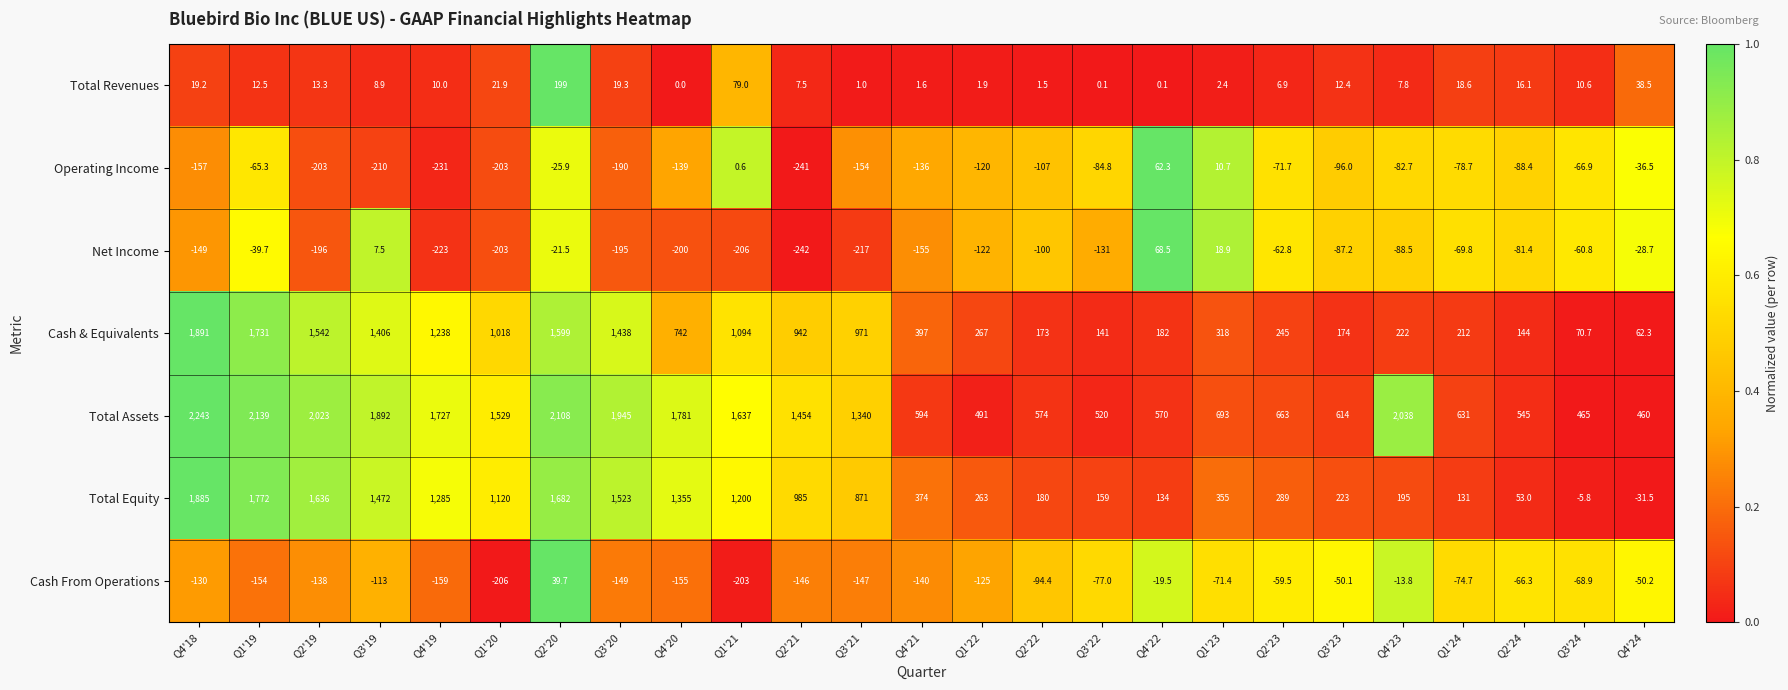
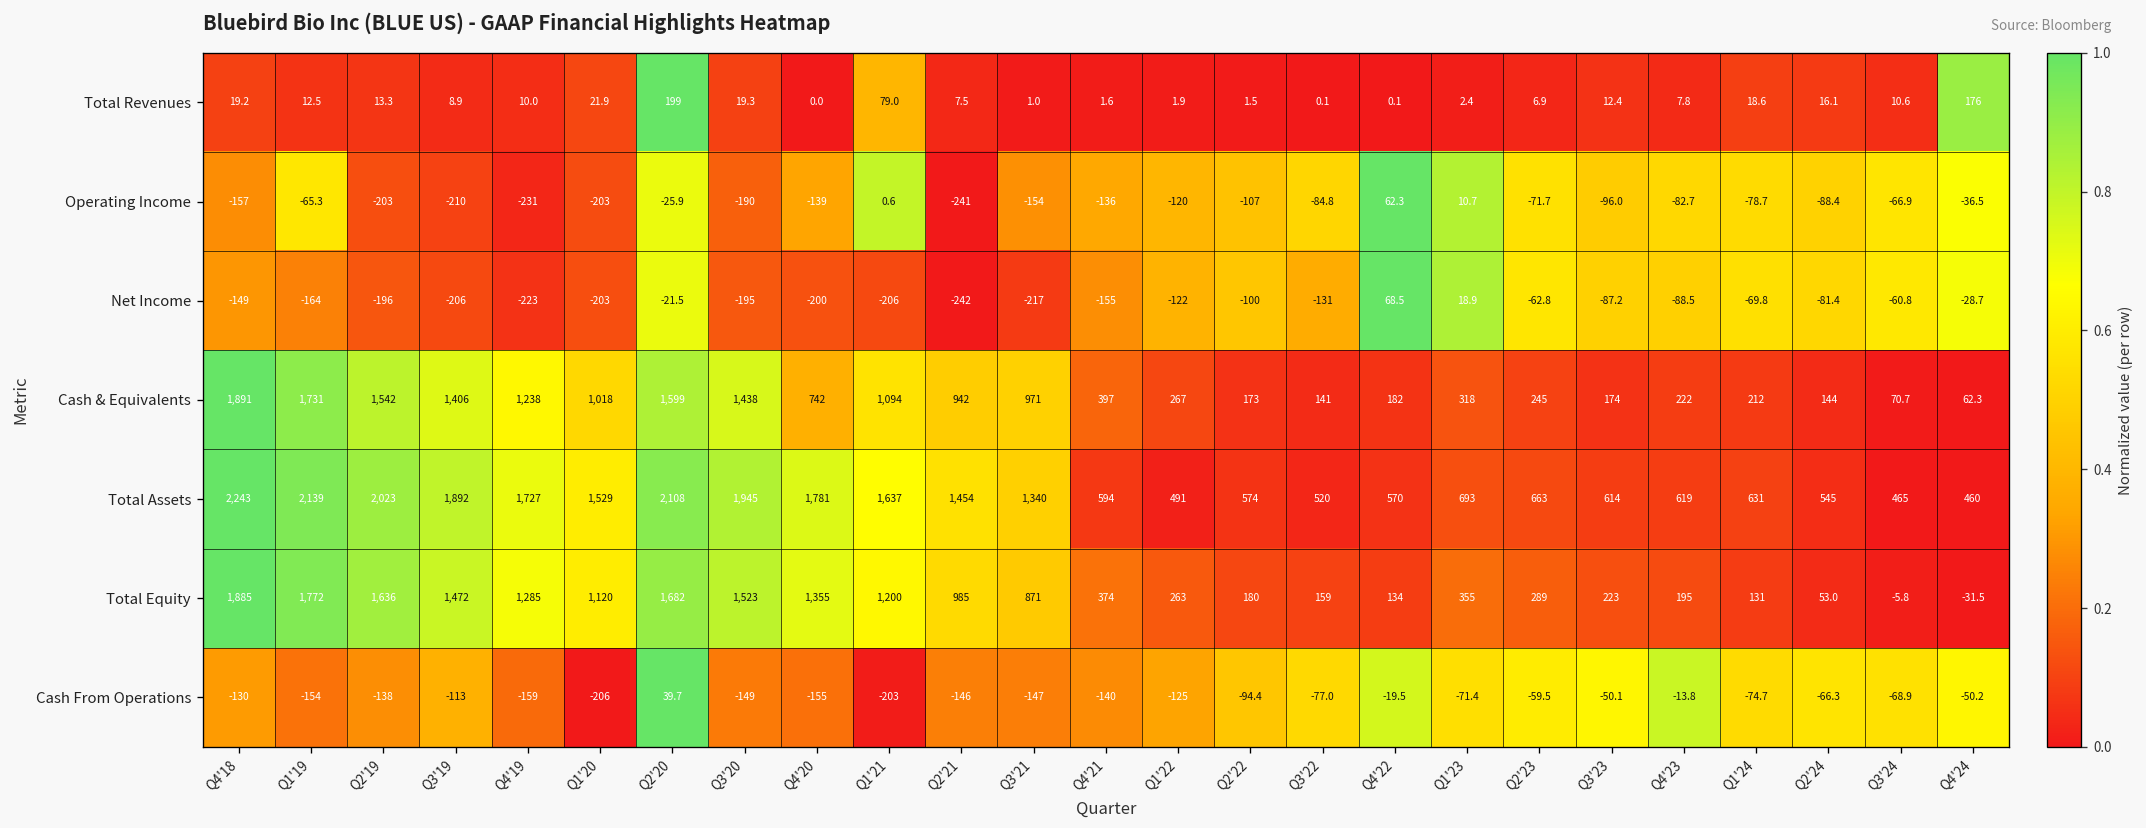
  {
    "Total Revenues": {
      "Q4'18": "19.2",
      "Q1'19": "12.5",
      "Q2'19": "13.3",
      "Q3'19": "8.9",
      "Q4'19": "10.0",
      "Q1'20": "21.9",
      "Q2'20": "199",
      "Q3'20": "19.3",
      "Q4'20": "0.0",
      "Q1'21": "79.0",
      "Q2'21": "7.5",
      "Q3'21": "1.0",
      "Q4'21": "1.6",
      "Q1'22": "1.9",
      "Q2'22": "1.5",
      "Q3'22": "0.1",
      "Q4'22": "0.1",
      "Q1'23": "2.4",
      "Q2'23": "6.9",
      "Q3'23": "12.4",
      "Q4'23": "7.8",
      "Q1'24": "18.6",
      "Q2'24": "16.1",
      "Q3'24": "10.6",
-     "Q4'24": "38.5"
+     "Q4'24": "176"
    },
    "Operating Income": {
      "Q4'18": "-157",
      "Q1'19": "-65.3",
      "Q2'19": "-203",
      "Q3'19": "-210",
      "Q4'19": "-231",
      "Q1'20": "-203",
      "Q2'20": "-25.9",
      "Q3'20": "-190",
      "Q4'20": "-139",
      "Q1'21": "0.6",
      "Q2'21": "-241",
      "Q3'21": "-154",
      "Q4'21": "-136",
      "Q1'22": "-120",
      "Q2'22": "-107",
      "Q3'22": "-84.8",
      "Q4'22": "62.3",
      "Q1'23": "10.7",
      "Q2'23": "-71.7",
      "Q3'23": "-96.0",
      "Q4'23": "-82.7",
      "Q1'24": "-78.7",
      "Q2'24": "-88.4",
      "Q3'24": "-66.9",
      "Q4'24": "-36.5"
    },
    "Net Income": {
      "Q4'18": "-149",
-     "Q1'19": "-39.7",
+     "Q1'19": "-164",
      "Q2'19": "-196",
-     "Q3'19": "7.5",
+     "Q3'19": "-206",
      "Q4'19": "-223",
      "Q1'20": "-203",
      "Q2'20": "-21.5",
      "Q3'20": "-195",
      "Q4'20": "-200",
      "Q1'21": "-206",
      "Q2'21": "-242",
      "Q3'21": "-217",
      "Q4'21": "-155",
      "Q1'22": "-122",
      "Q2'22": "-100",
      "Q3'22": "-131",
      "Q4'22": "68.5",
      "Q1'23": "18.9",
      "Q2'23": "-62.8",
      "Q3'23": "-87.2",
      "Q4'23": "-88.5",
      "Q1'24": "-69.8",
      "Q2'24": "-81.4",
      "Q3'24": "-60.8",
      "Q4'24": "-28.7"
    },
    "Cash & Equivalents": {
      "Q4'18": "1,891",
      "Q1'19": "1,731",
      "Q2'19": "1,542",
      "Q3'19": "1,406",
      "Q4'19": "1,238",
      "Q1'20": "1,018",
      "Q2'20": "1,599",
      "Q3'20": "1,438",
      "Q4'20": "742",
      "Q1'21": "1,094",
      "Q2'21": "942",
      "Q3'21": "971",
      "Q4'21": "397",
      "Q1'22": "267",
      "Q2'22": "173",
      "Q3'22": "141",
      "Q4'22": "182",
      "Q1'23": "318",
      "Q2'23": "245",
      "Q3'23": "174",
      "Q4'23": "222",
      "Q1'24": "212",
      "Q2'24": "144",
      "Q3'24": "70.7",
      "Q4'24": "62.3"
    },
    "Total Assets": {
      "Q4'18": "2,243",
      "Q1'19": "2,139",
      "Q2'19": "2,023",
      "Q3'19": "1,892",
      "Q4'19": "1,727",
      "Q1'20": "1,529",
      "Q2'20": "2,108",
      "Q3'20": "1,945",
      "Q4'20": "1,781",
      "Q1'21": "1,637",
      "Q2'21": "1,454",
      "Q3'21": "1,340",
      "Q4'21": "594",
      "Q1'22": "491",
      "Q2'22": "574",
      "Q3'22": "520",
      "Q4'22": "570",
      "Q1'23": "693",
      "Q2'23": "663",
      "Q3'23": "614",
-     "Q4'23": "2,038",
+     "Q4'23": "619",
      "Q1'24": "631",
      "Q2'24": "545",
      "Q3'24": "465",
      "Q4'24": "460"
    },
    "Total Equity": {
      "Q4'18": "1,885",
      "Q1'19": "1,772",
      "Q2'19": "1,636",
      "Q3'19": "1,472",
      "Q4'19": "1,285",
      "Q1'20": "1,120",
      "Q2'20": "1,682",
      "Q3'20": "1,523",
      "Q4'20": "1,355",
      "Q1'21": "1,200",
      "Q2'21": "985",
      "Q3'21": "871",
      "Q4'21": "374",
      "Q1'22": "263",
      "Q2'22": "180",
      "Q3'22": "159",
      "Q4'22": "134",
      "Q1'23": "355",
      "Q2'23": "289",
      "Q3'23": "223",
      "Q4'23": "195",
      "Q1'24": "131",
      "Q2'24": "53.0",
      "Q3'24": "-5.8",
      "Q4'24": "-31.5"
    },
    "Cash From Operations": {
      "Q4'18": "-130",
      "Q1'19": "-154",
      "Q2'19": "-138",
      "Q3'19": "-113",
      "Q4'19": "-159",
      "Q1'20": "-206",
      "Q2'20": "39.7",
      "Q3'20": "-149",
      "Q4'20": "-155",
      "Q1'21": "-203",
      "Q2'21": "-146",
      "Q3'21": "-147",
      "Q4'21": "-140",
      "Q1'22": "-125",
      "Q2'22": "-94.4",
      "Q3'22": "-77.0",
      "Q4'22": "-19.5",
      "Q1'23": "-71.4",
      "Q2'23": "-59.5",
      "Q3'23": "-50.1",
      "Q4'23": "-13.8",
      "Q1'24": "-74.7",
      "Q2'24": "-66.3",
      "Q3'24": "-68.9",
      "Q4'24": "-50.2"
    }
  }
